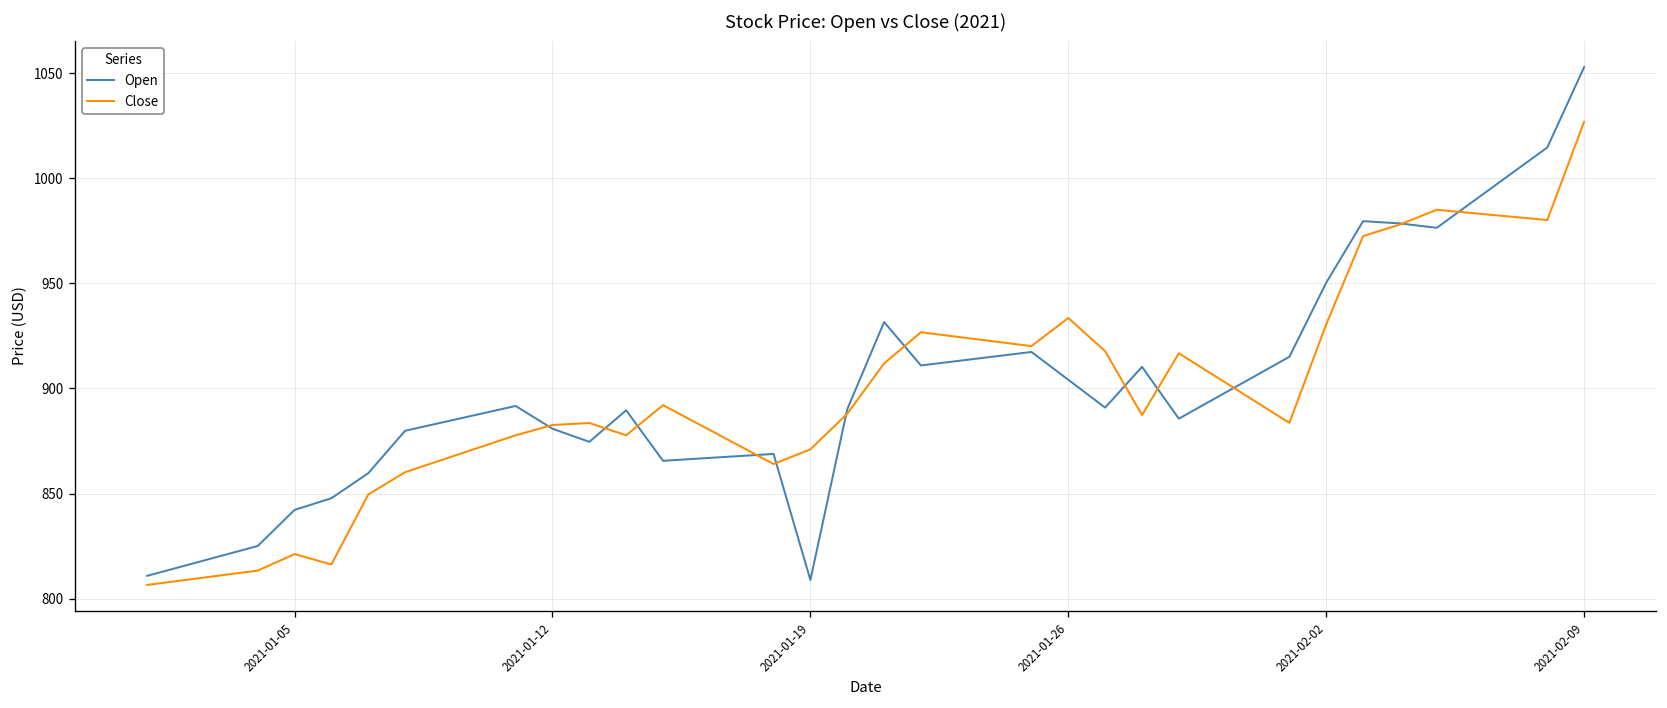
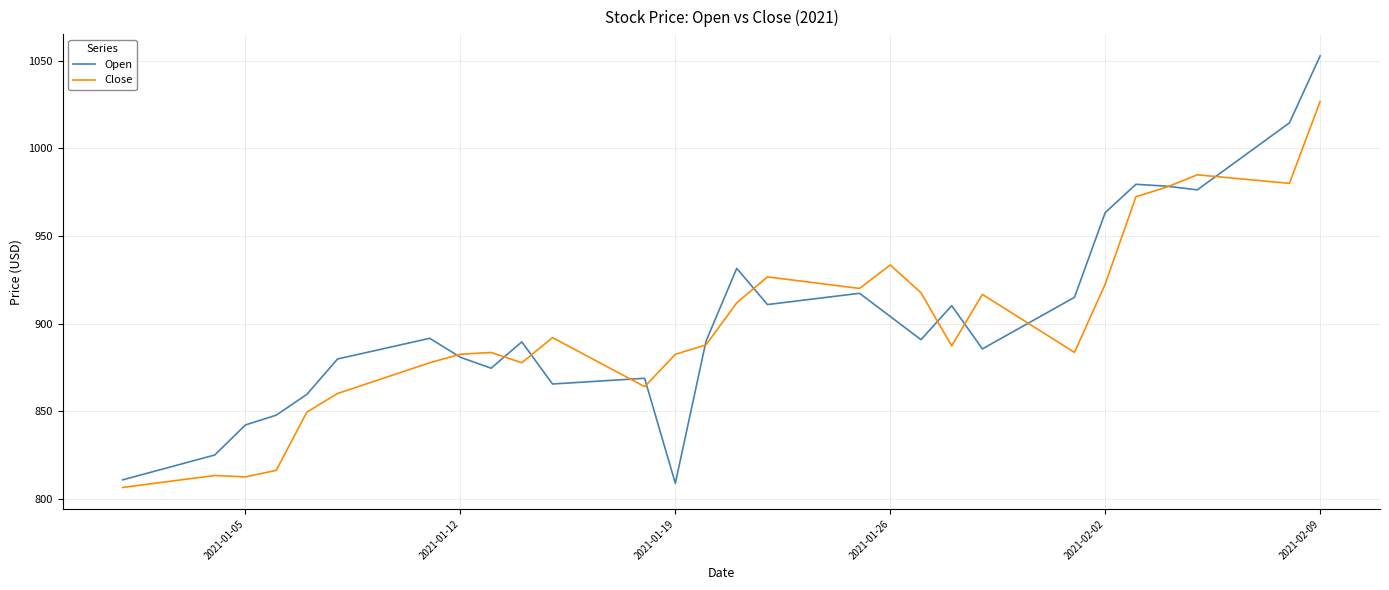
  {
    "Open": {
      "2021-01-05": 842,
      "2021-01-12": 881,
      "2021-01-19": 809,
      "2021-01-26": 904,
-     "2021-02-02": 950,
+     "2021-02-02": 963,
      "2021-02-09": 1053
    },
    "Close": {
-     "2021-01-05": 821,
+     "2021-01-05": 813,
      "2021-01-12": 883,
-     "2021-01-19": 871,
+     "2021-01-19": 882,
      "2021-01-26": 934,
-     "2021-02-02": 930,
+     "2021-02-02": 923,
      "2021-02-09": 1027
    }
  }
